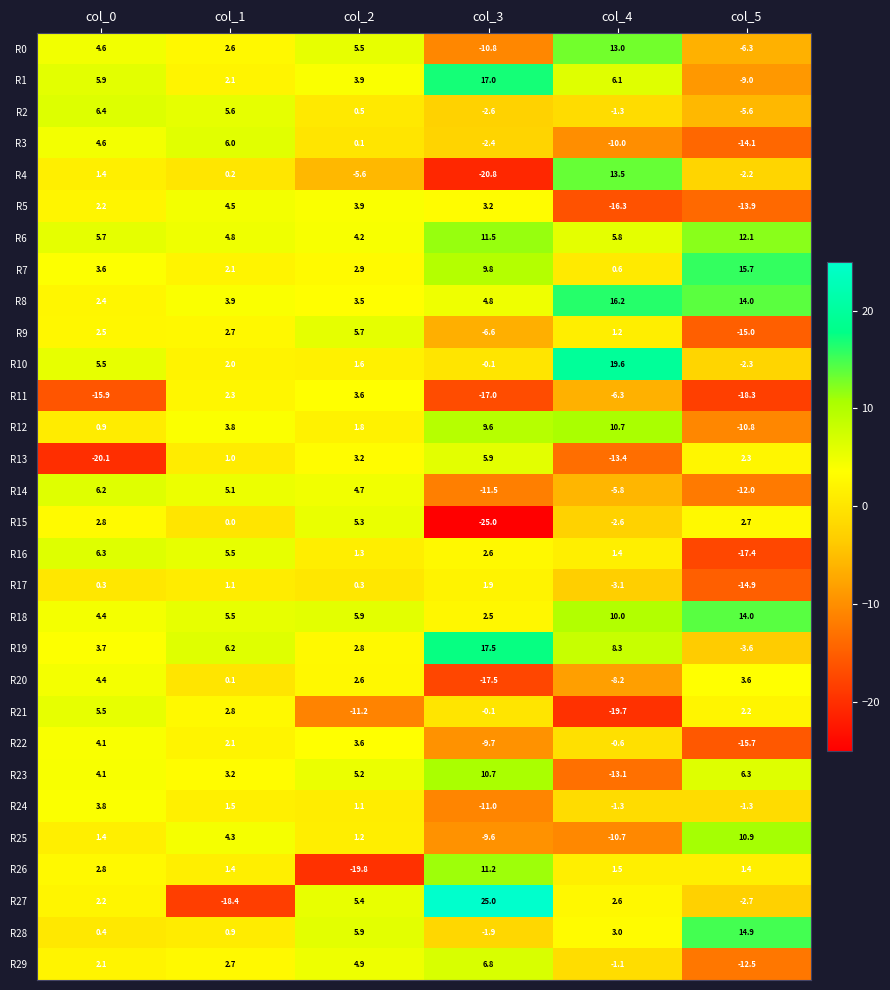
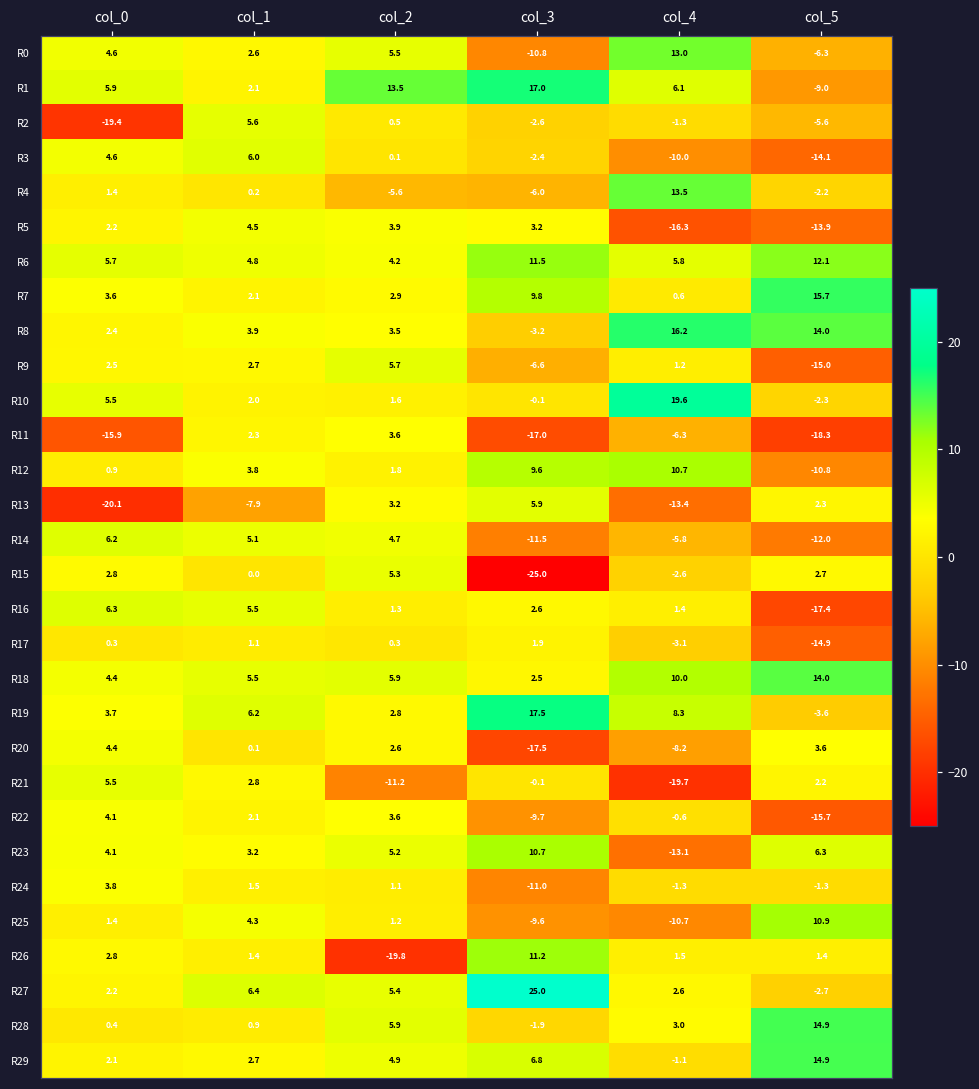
  {
    "R0": {
      "col_0": 4.6,
      "col_1": 2.6,
      "col_2": 5.5,
      "col_3": -10.8,
      "col_4": 13.0,
      "col_5": -6.3
    },
    "R1": {
      "col_0": 5.9,
      "col_1": 2.1,
-     "col_2": 3.9,
+     "col_2": 13.5,
      "col_3": 17.0,
      "col_4": 6.1,
      "col_5": -9.0
    },
    "R2": {
-     "col_0": 6.4,
+     "col_0": -19.4,
      "col_1": 5.6,
      "col_2": 0.5,
      "col_3": -2.6,
      "col_4": -1.3,
      "col_5": -5.6
    },
    "R3": {
      "col_0": 4.6,
      "col_1": 6.0,
      "col_2": 0.1,
      "col_3": -2.4,
      "col_4": -10.0,
      "col_5": -14.1
    },
    "R4": {
      "col_0": 1.4,
      "col_1": 0.2,
      "col_2": -5.6,
-     "col_3": -20.8,
+     "col_3": -6.0,
      "col_4": 13.5,
      "col_5": -2.2
    },
    "R5": {
      "col_0": 2.2,
      "col_1": 4.5,
      "col_2": 3.9,
      "col_3": 3.2,
      "col_4": -16.3,
      "col_5": -13.9
    },
    "R6": {
      "col_0": 5.7,
      "col_1": 4.8,
      "col_2": 4.2,
      "col_3": 11.5,
      "col_4": 5.8,
      "col_5": 12.1
    },
    "R7": {
      "col_0": 3.6,
      "col_1": 2.1,
      "col_2": 2.9,
      "col_3": 9.8,
      "col_4": 0.6,
      "col_5": 15.7
    },
    "R8": {
      "col_0": 2.4,
      "col_1": 3.9,
      "col_2": 3.5,
-     "col_3": 4.8,
+     "col_3": -3.2,
      "col_4": 16.2,
      "col_5": 14.0
    },
    "R9": {
      "col_0": 2.5,
      "col_1": 2.7,
      "col_2": 5.7,
      "col_3": -6.6,
      "col_4": 1.2,
      "col_5": -15.0
    },
    "R10": {
      "col_0": 5.5,
      "col_1": 2.0,
      "col_2": 1.6,
      "col_3": -0.1,
      "col_4": 19.6,
      "col_5": -2.3
    },
    "R11": {
      "col_0": -15.9,
      "col_1": 2.3,
      "col_2": 3.6,
      "col_3": -17.0,
      "col_4": -6.3,
      "col_5": -18.3
    },
    "R12": {
      "col_0": 0.9,
      "col_1": 3.8,
      "col_2": 1.8,
      "col_3": 9.6,
      "col_4": 10.7,
      "col_5": -10.8
    },
    "R13": {
      "col_0": -20.1,
-     "col_1": 1.0,
+     "col_1": -7.9,
      "col_2": 3.2,
      "col_3": 5.9,
      "col_4": -13.4,
      "col_5": 2.3
    },
    "R14": {
      "col_0": 6.2,
      "col_1": 5.1,
      "col_2": 4.7,
      "col_3": -11.5,
      "col_4": -5.8,
      "col_5": -12.0
    },
    "R15": {
      "col_0": 2.8,
      "col_1": 0.0,
      "col_2": 5.3,
      "col_3": -25.0,
      "col_4": -2.6,
      "col_5": 2.7
    },
    "R16": {
      "col_0": 6.3,
      "col_1": 5.5,
      "col_2": 1.3,
      "col_3": 2.6,
      "col_4": 1.4,
      "col_5": -17.4
    },
    "R17": {
      "col_0": 0.3,
      "col_1": 1.1,
      "col_2": 0.3,
      "col_3": 1.9,
      "col_4": -3.1,
      "col_5": -14.9
    },
    "R18": {
      "col_0": 4.4,
      "col_1": 5.5,
      "col_2": 5.9,
      "col_3": 2.5,
      "col_4": 10.0,
      "col_5": 14.0
    },
    "R19": {
      "col_0": 3.7,
      "col_1": 6.2,
      "col_2": 2.8,
      "col_3": 17.5,
      "col_4": 8.3,
      "col_5": -3.6
    },
    "R20": {
      "col_0": 4.4,
      "col_1": 0.1,
      "col_2": 2.6,
      "col_3": -17.5,
      "col_4": -8.2,
      "col_5": 3.6
    },
    "R21": {
      "col_0": 5.5,
      "col_1": 2.8,
      "col_2": -11.2,
      "col_3": -0.1,
      "col_4": -19.7,
      "col_5": 2.2
    },
    "R22": {
      "col_0": 4.1,
      "col_1": 2.1,
      "col_2": 3.6,
      "col_3": -9.7,
      "col_4": -0.6,
      "col_5": -15.7
    },
    "R23": {
      "col_0": 4.1,
      "col_1": 3.2,
      "col_2": 5.2,
      "col_3": 10.7,
      "col_4": -13.1,
      "col_5": 6.3
    },
    "R24": {
      "col_0": 3.8,
      "col_1": 1.5,
      "col_2": 1.1,
      "col_3": -11.0,
      "col_4": -1.3,
      "col_5": -1.3
    },
    "R25": {
      "col_0": 1.4,
      "col_1": 4.3,
      "col_2": 1.2,
      "col_3": -9.6,
      "col_4": -10.7,
      "col_5": 10.9
    },
    "R26": {
      "col_0": 2.8,
      "col_1": 1.4,
      "col_2": -19.8,
      "col_3": 11.2,
      "col_4": 1.5,
      "col_5": 1.4
    },
    "R27": {
      "col_0": 2.2,
-     "col_1": -18.4,
+     "col_1": 6.4,
      "col_2": 5.4,
      "col_3": 25.0,
      "col_4": 2.6,
      "col_5": -2.7
    },
    "R28": {
      "col_0": 0.4,
      "col_1": 0.9,
      "col_2": 5.9,
      "col_3": -1.9,
      "col_4": 3.0,
      "col_5": 14.9
    },
    "R29": {
      "col_0": 2.1,
      "col_1": 2.7,
      "col_2": 4.9,
      "col_3": 6.8,
      "col_4": -1.1,
-     "col_5": -12.5
+     "col_5": 14.9
    }
  }
